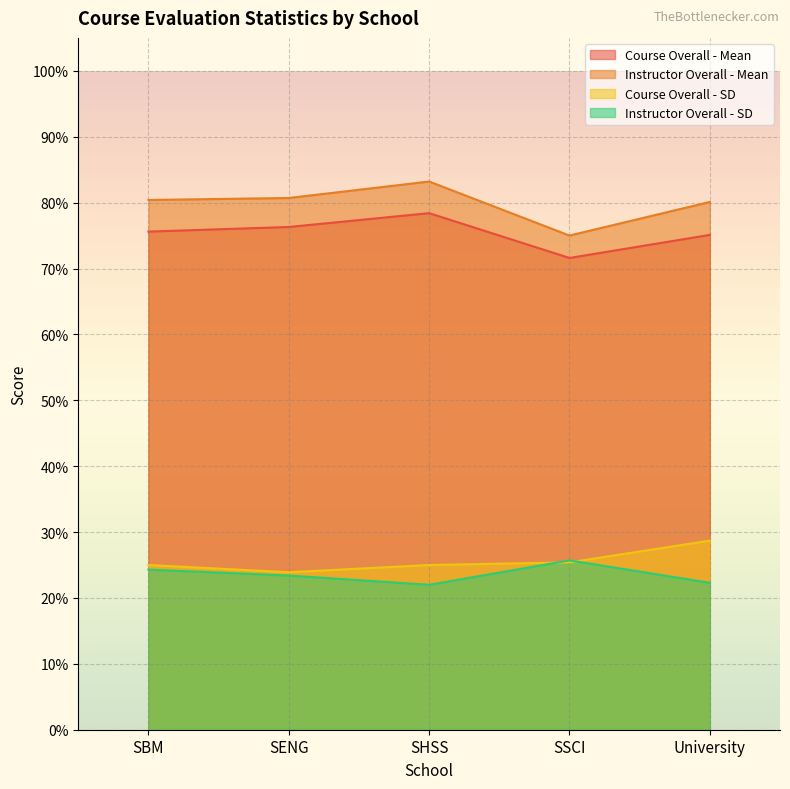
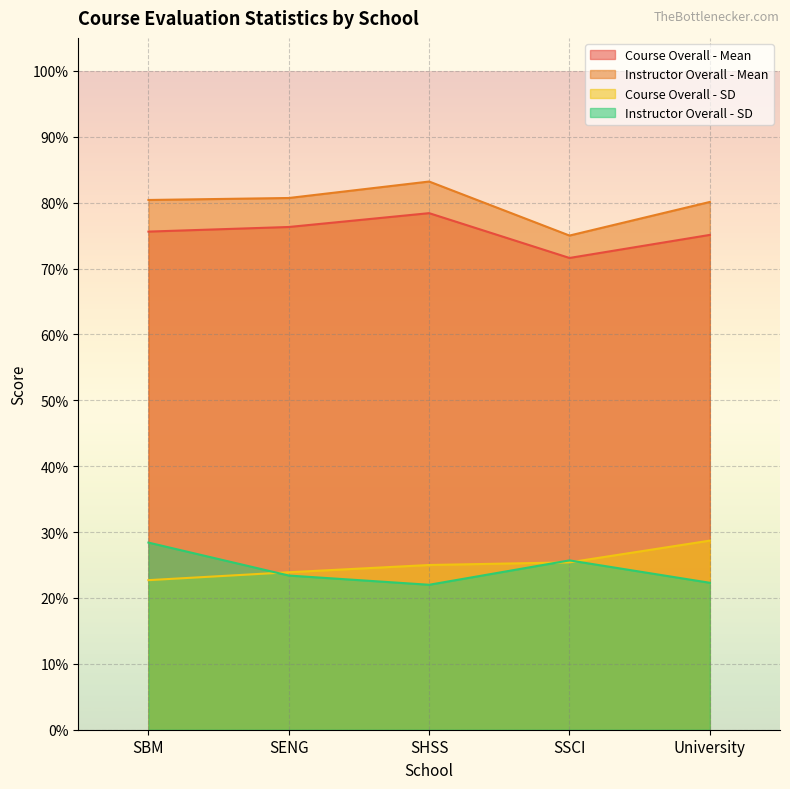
  {
    "Course Overall - SD": {
-     "SBM": "25%",
+     "SBM": "23%",
      "SENG": "24%",
      "SHSS": "25%",
      "University": "29%"
    },
    "Instructor Overall - SD": {
-     "SBM": "24%",
+     "SBM": "28%",
      "SENG": "23%",
      "SHSS": "22%",
      "University": "22%"
    }
  }
